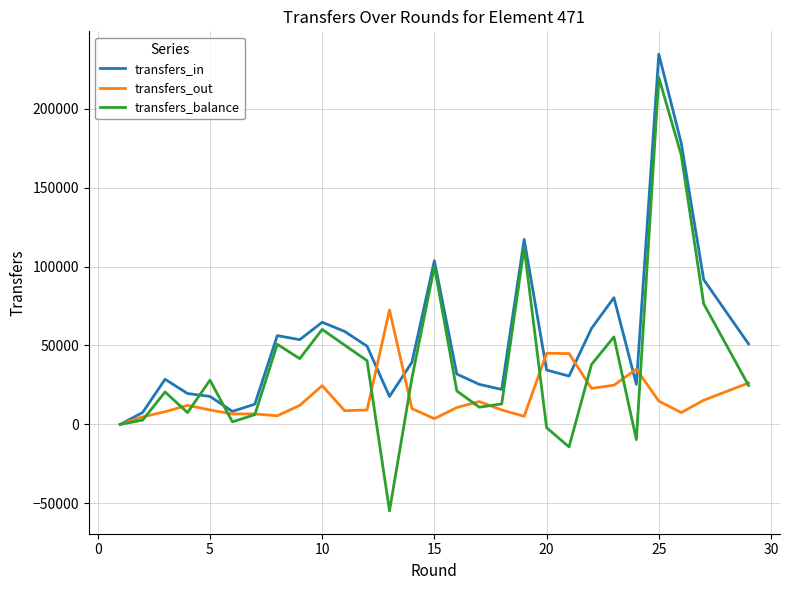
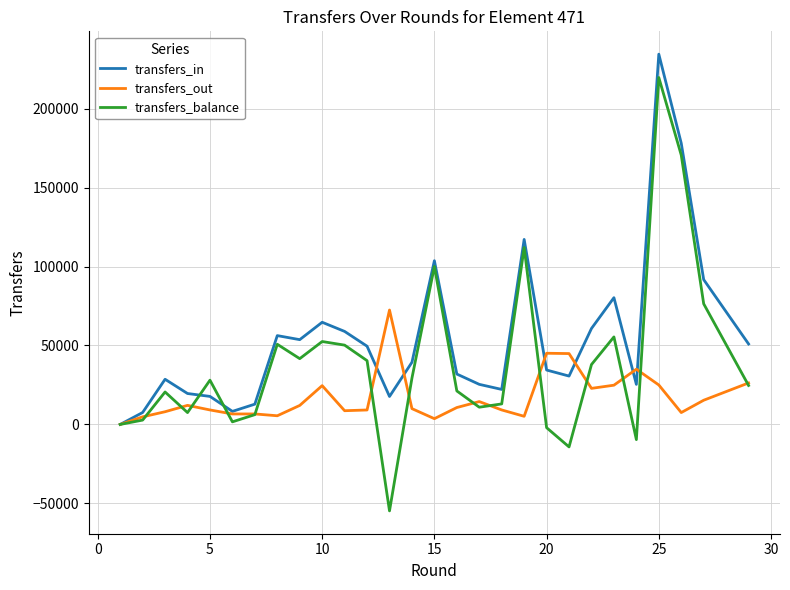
  {
    "transfers_in": {
      "5": 18000,
      "10": 65000,
      "15": 104000,
      "20": 34000,
      "25": 235000
    },
    "transfers_out": {
      "5": 9000,
      "10": 25000,
      "15": 4000,
      "20": 45000,
-     "25": 15000
+     "25": 25000
    },
    "transfers_balance": {
      "5": 28000,
-     "10": 60000,
+     "10": 53000,
      "15": 100000,
      "20": -2000,
      "25": 220000
    }
  }
